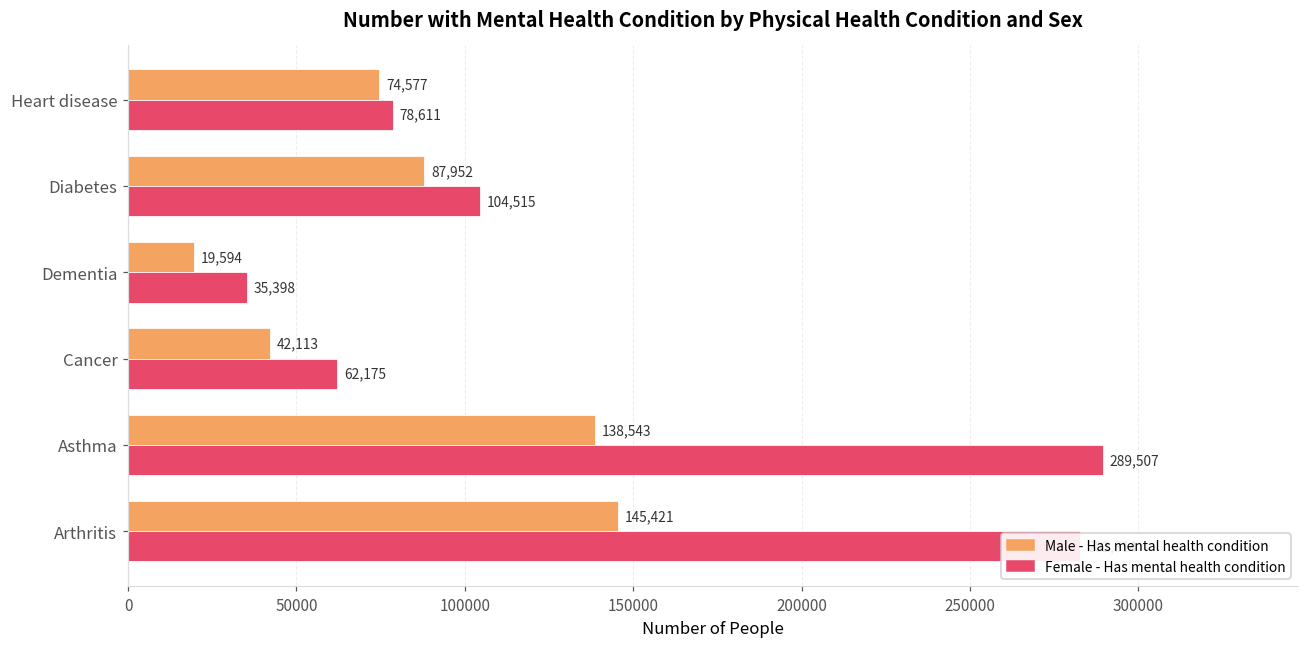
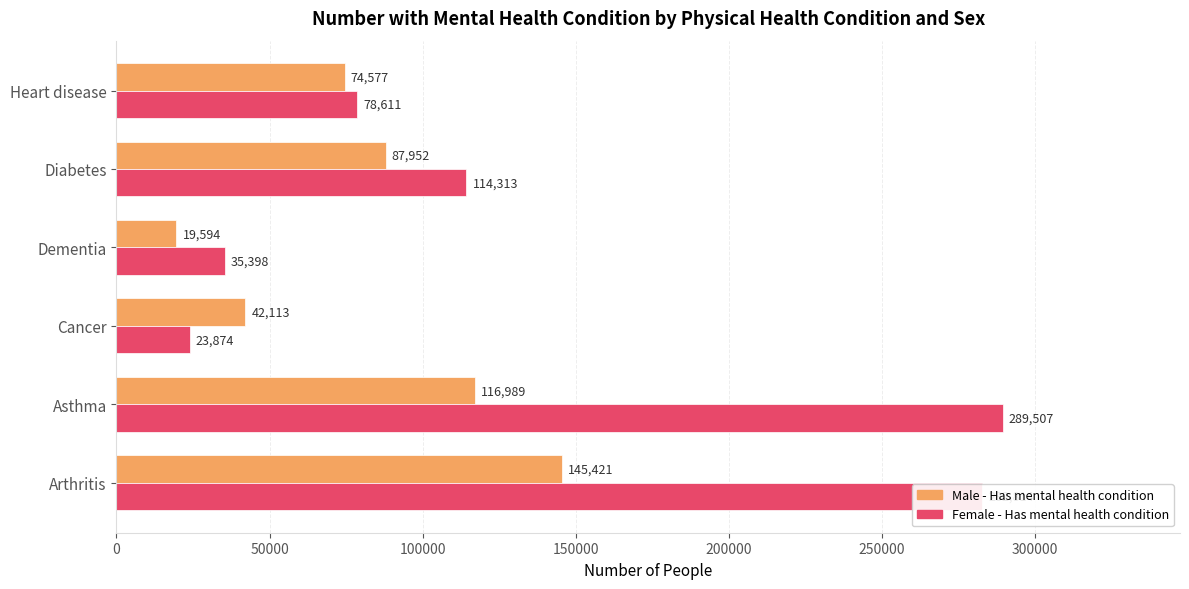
  {
    "Male - Has mental health condition": {
      "Heart disease": "74,577",
      "Diabetes": "87,952",
      "Dementia": "19,594",
      "Cancer": "42,113",
-     "Asthma": "138,543",
+     "Asthma": "116,989",
      "Arthritis": "145,421"
    },
    "Female - Has mental health condition": {
      "Heart disease": "78,611",
-     "Diabetes": "104,515",
+     "Diabetes": "114,313",
      "Dementia": "35,398",
-     "Cancer": "62,175",
+     "Cancer": "23,874",
      "Asthma": "289,507"
    }
  }
